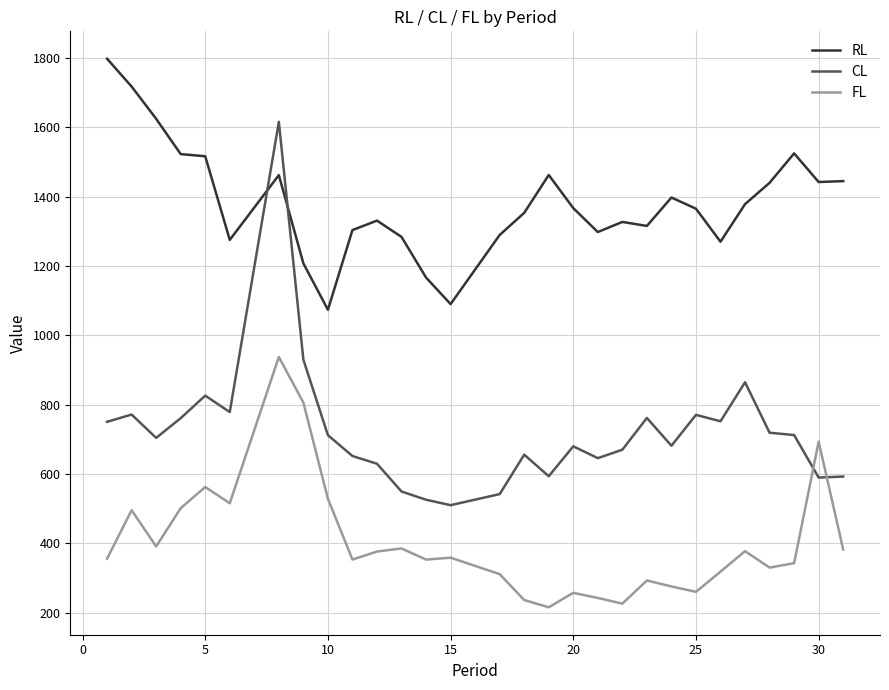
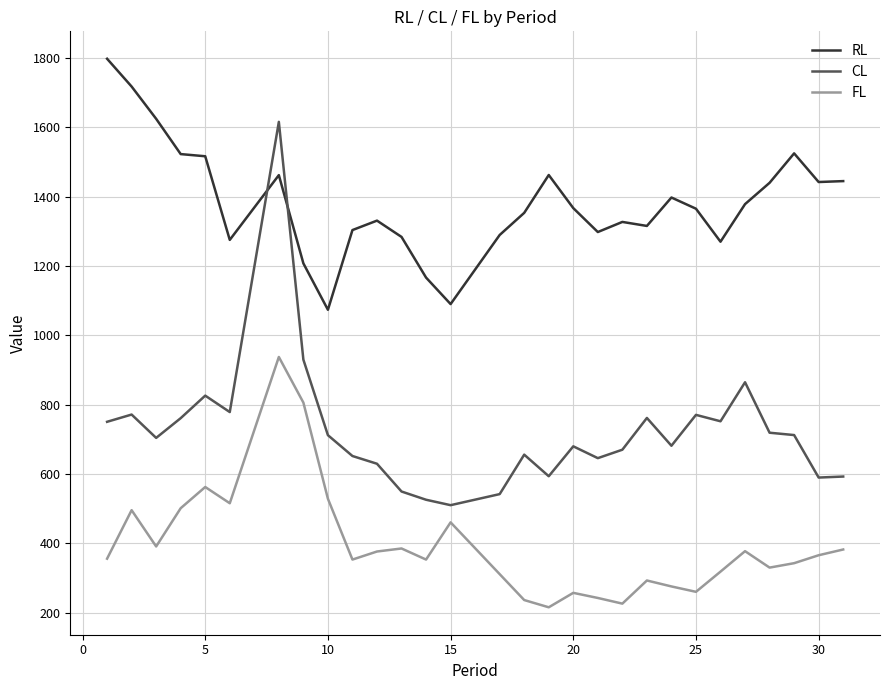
  {
    "FL": {
      "5": 560,
      "10": 530,
-     "15": 360,
+     "15": 460,
      "20": 260,
      "25": 260,
-     "30": 690
+     "30": 370
    }
  }
